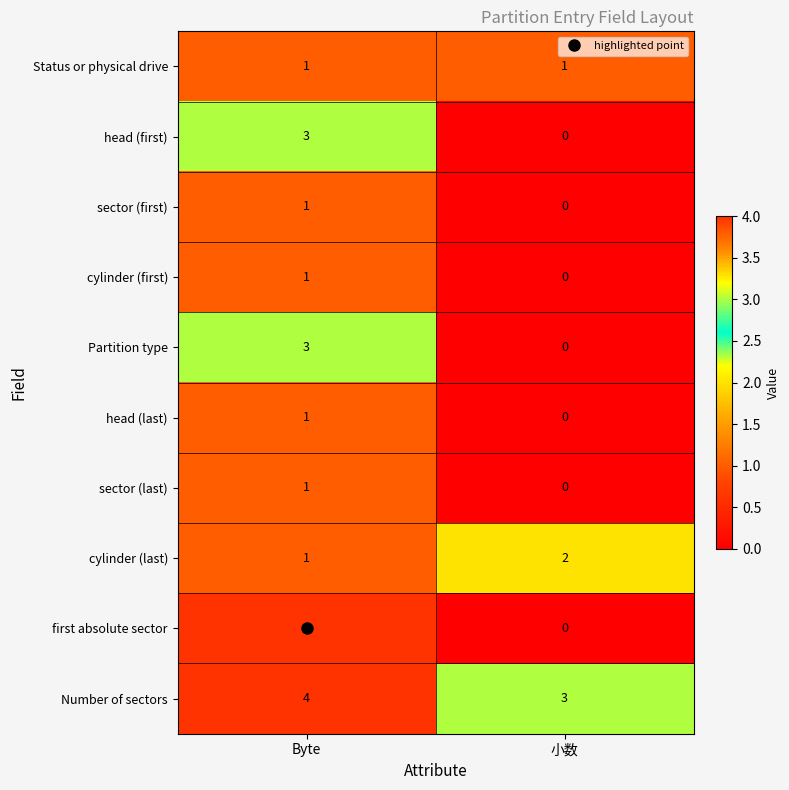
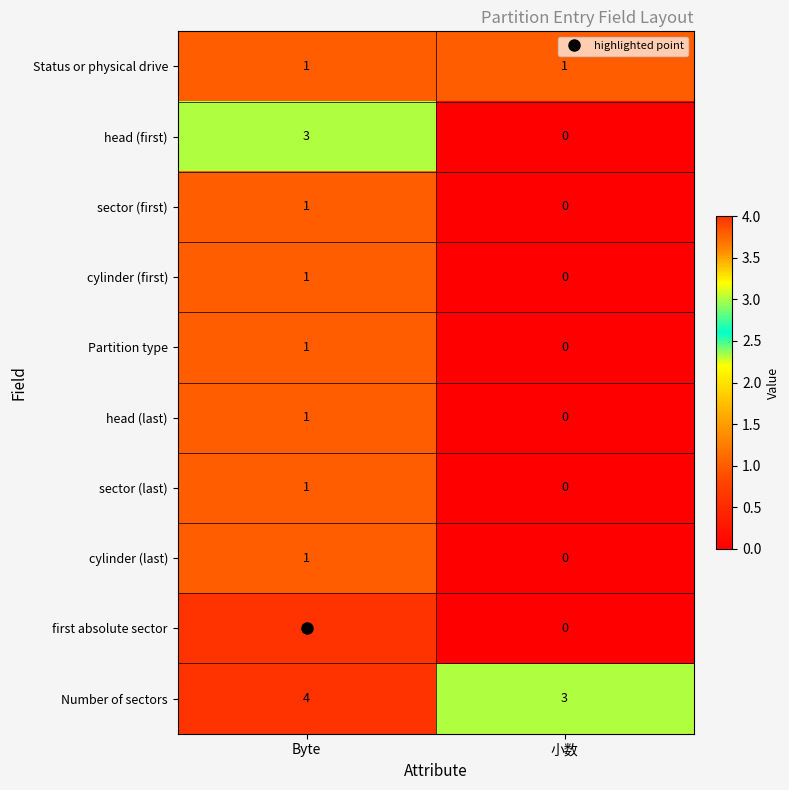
  {
    "Status or physical drive": {
      "Byte": 1,
      "小数": 1
    },
    "head (first)": {
      "Byte": 3,
      "小数": 0
    },
    "sector (first)": {
      "Byte": 1,
      "小数": 0
    },
    "cylinder (first)": {
      "Byte": 1,
      "小数": 0
    },
    "Partition type": {
-     "Byte": 3,
+     "Byte": 1,
      "小数": 0
    },
    "head (last)": {
      "Byte": 1,
      "小数": 0
    },
    "sector (last)": {
      "Byte": 1,
      "小数": 0
    },
    "cylinder (last)": {
      "Byte": 1,
-     "小数": 2
+     "小数": 0
    },
    "first absolute sector": {
      "小数": 0
    },
    "Number of sectors": {
      "Byte": 4,
      "小数": 3
    }
  }
